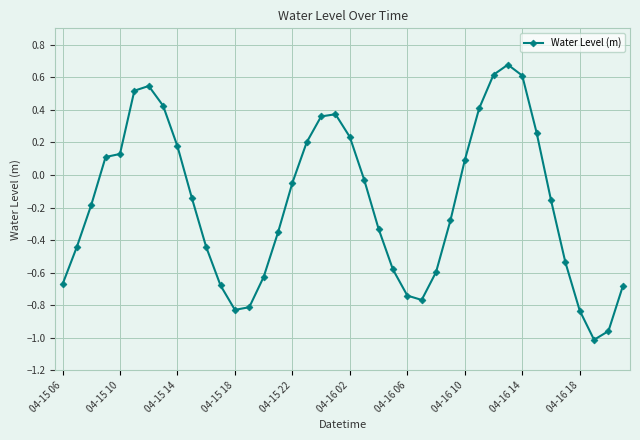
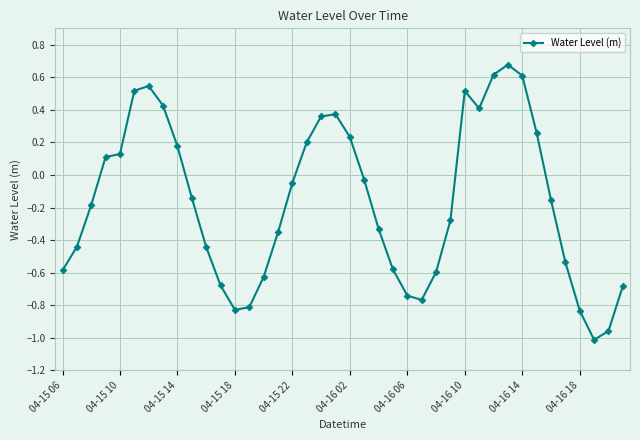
  {
-   "04-15 06": -0.67,
+   "04-15 06": -0.59,
    "04-15 10": 0.13,
    "04-15 14": 0.18,
    "04-15 18": -0.83,
    "04-15 22": -0.05,
    "04-16 02": 0.23,
    "04-16 06": -0.74,
-   "04-16 10": 0.09,
+   "04-16 10": 0.52,
    "04-16 14": 0.61,
    "04-16 18": -0.83
  }
